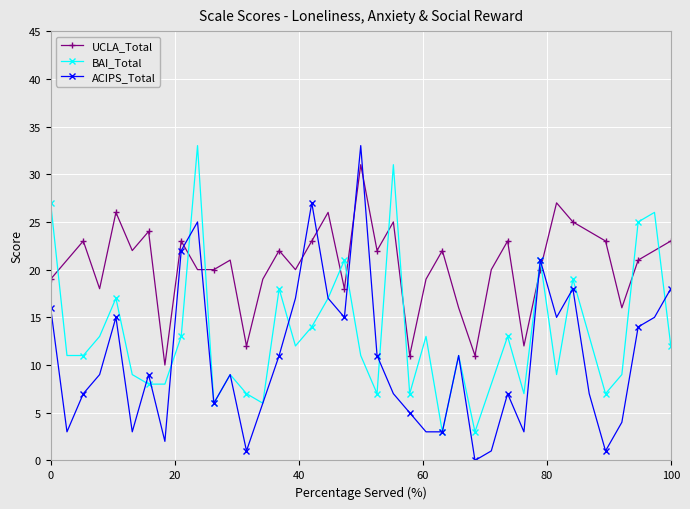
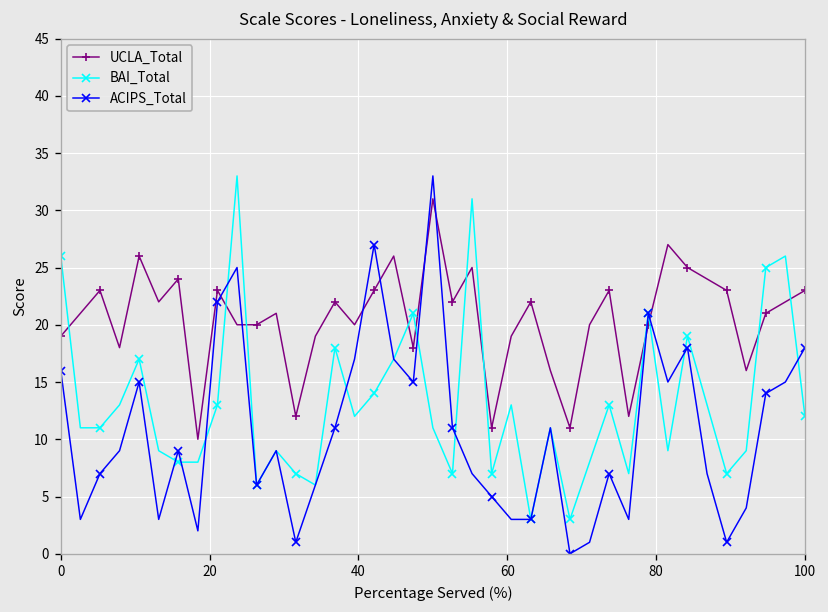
  {
    "UCLA_Total": {
      "0": 19,
      "100": 23
    },
    "BAI_Total": {
-     "0": 27,
+     "0": 26,
      "100": 12
    },
    "ACIPS_Total": {
      "0": 16,
      "100": 18
    }
  }
